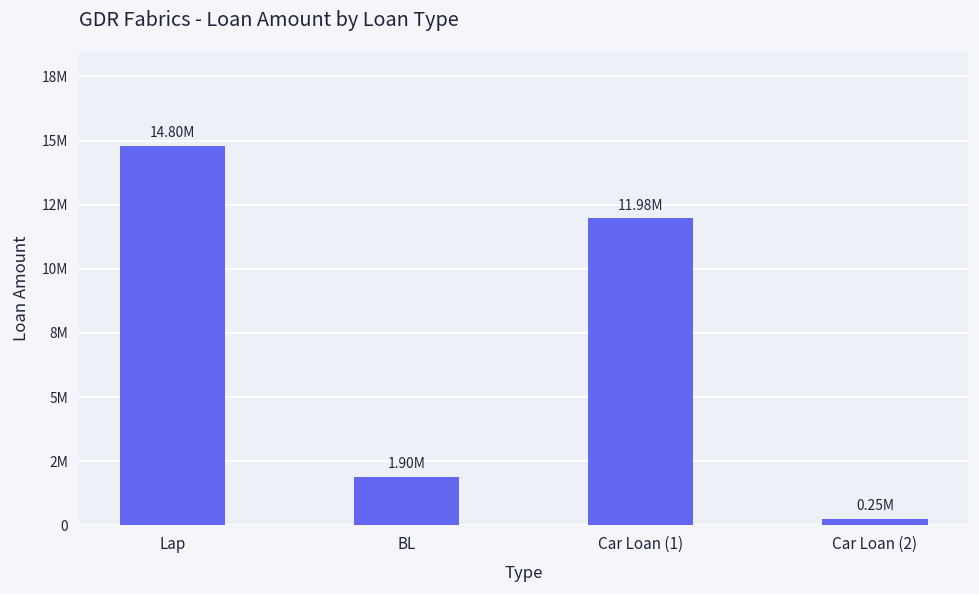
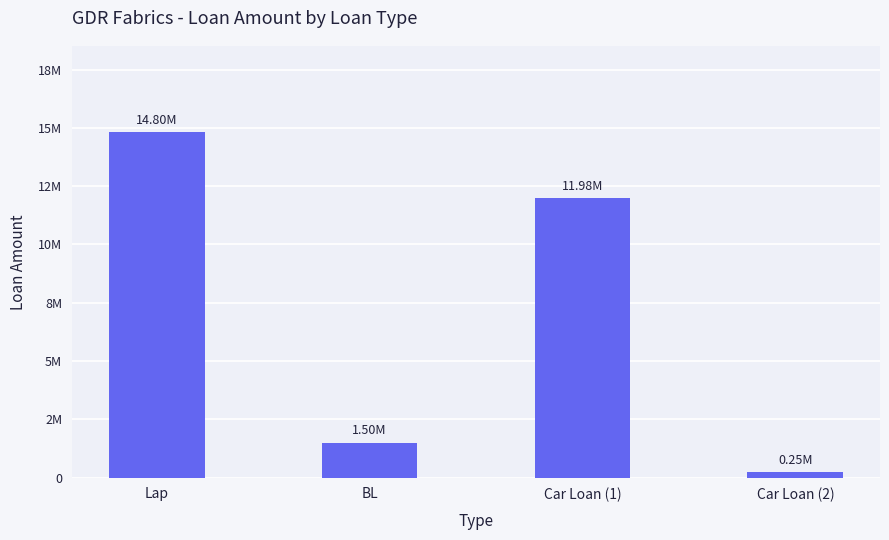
  {
    "Lap": "14.80M",
-   "BL": "1.90M",
+   "BL": "1.50M",
    "Car Loan (1)": "11.98M",
    "Car Loan (2)": "0.25M"
  }
